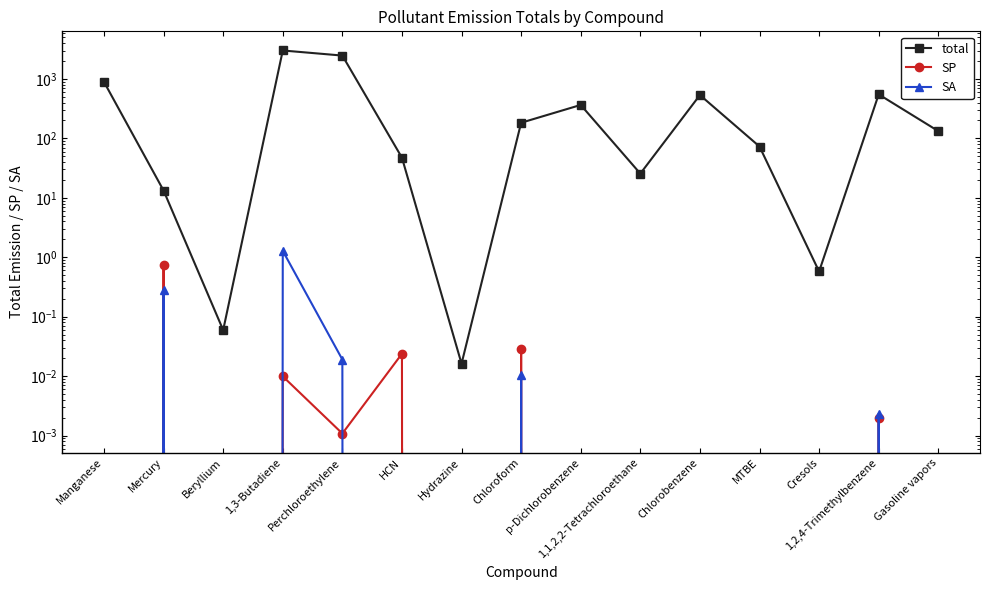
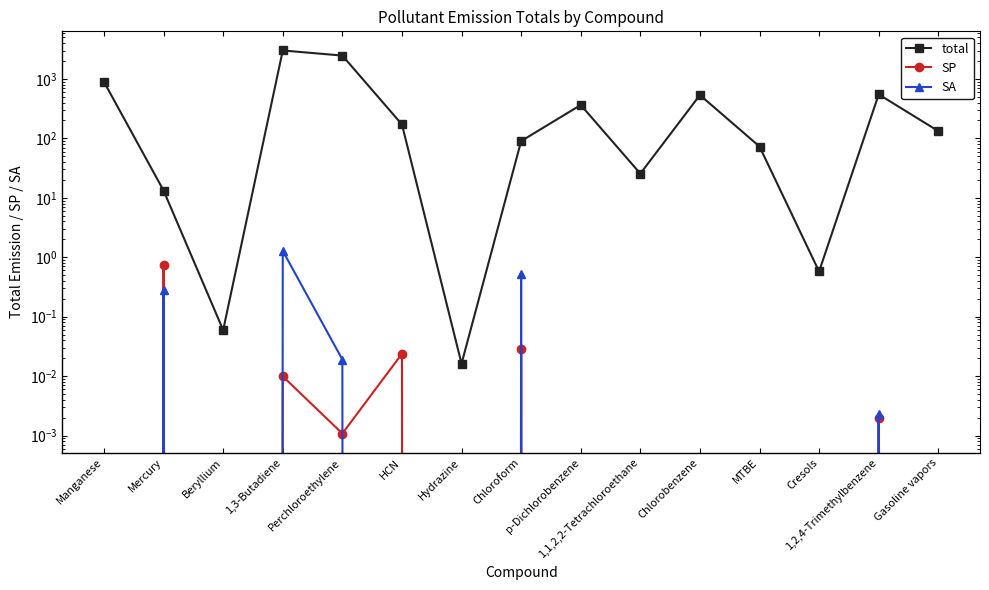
  {
    "total": {
      "Manganese": 900,
      "Mercury": 13,
      "Beryllium": 0.06,
      "1,3-Butadiene": 3000,
      "Perchloroethylene": 2500,
-     "HCN": 50,
+     "HCN": 170,
      "Hydrazine": 0.016,
-     "Chloroform": 180,
+     "Chloroform": 90,
      "p-Dichlorobenzene": 400,
      "1,1,2,2-Tetrachloroethane": 26,
      "Chlorobenzene": 500,
      "MTBE": 70,
      "Cresols": 0.6,
      "1,2,4-Trimethylbenzene": 500,
      "Gasoline vapors": 130
    },
    "SP": {
      "Mercury": 0.7,
      "1,3-Butadiene": 0.010,
      "Perchloroethylene": 0.001,
      "HCN": 0.024,
      "Chloroform": 0.03,
      "1,2,4-Trimethylbenzene": 0.002
    },
    "SA": {
      "Mercury": 0.3,
      "1,3-Butadiene": 1.3,
      "Perchloroethylene": 0.019,
-     "Chloroform": 0.010,
+     "Chloroform": 0.5,
      "1,2,4-Trimethylbenzene": 0.0023
    }
  }
